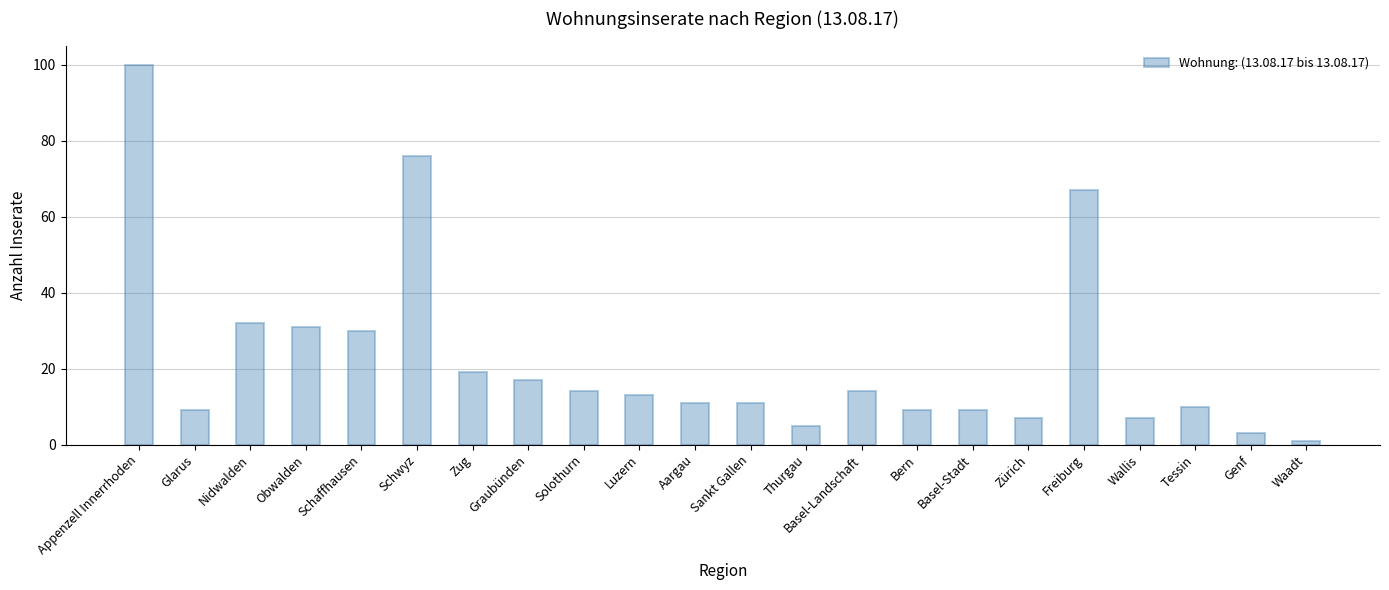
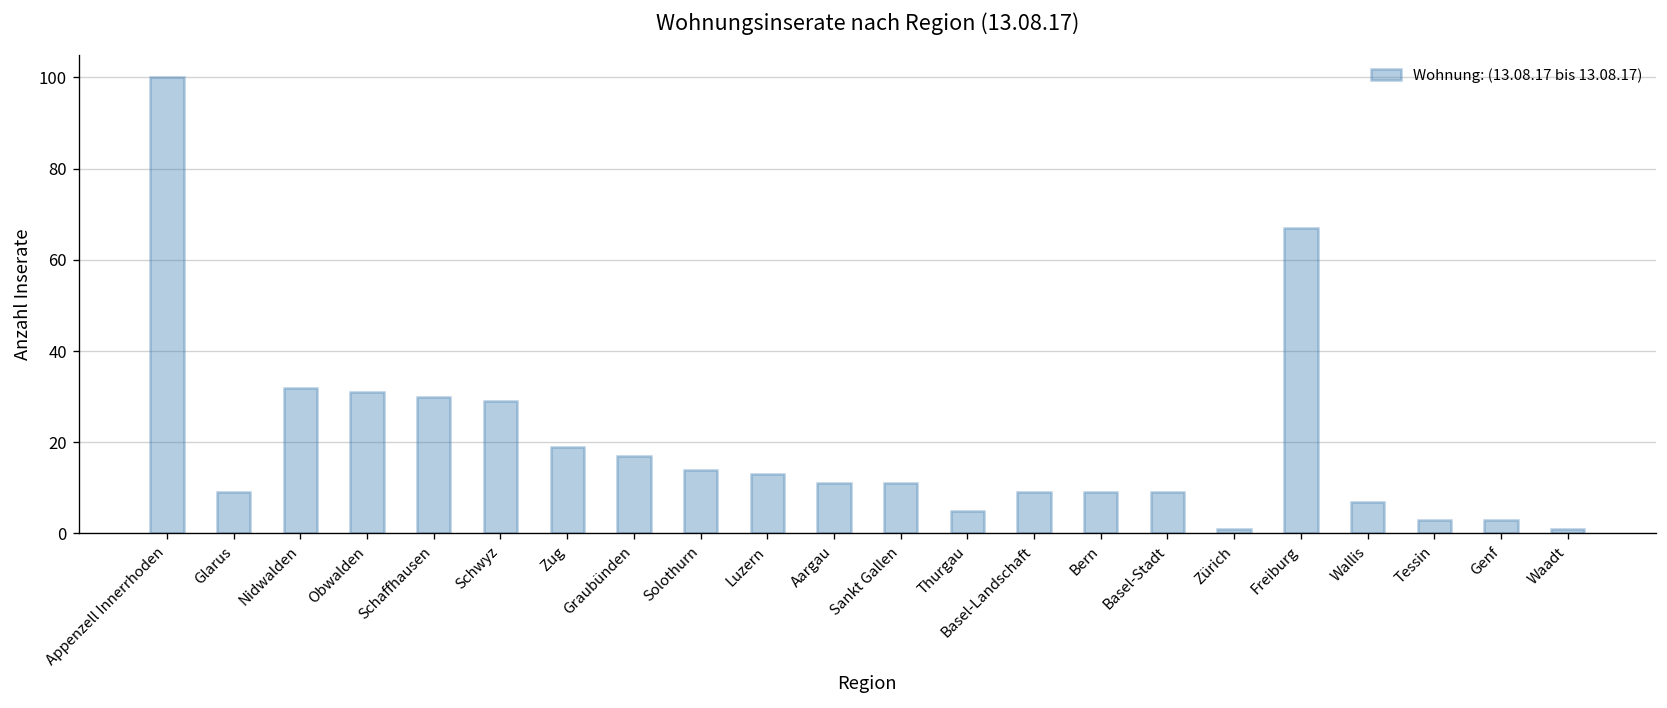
  {
    "Appenzell Innerrhoden": 100,
    "Glarus": 9,
    "Nidwalden": 32,
    "Obwalden": 31,
    "Schaffhausen": 30,
-   "Schwyz": 76,
+   "Schwyz": 29,
    "Zug": 19,
    "Graubünden": 17,
    "Solothurn": 14,
    "Luzern": 13,
    "Aargau": 11,
    "Sankt Gallen": 11,
    "Thurgau": 5,
-   "Basel-Landschaft": 14,
+   "Basel-Landschaft": 9,
    "Bern": 9,
    "Basel-Stadt": 9,
-   "Zürich": 7,
+   "Zürich": 1,
    "Freiburg": 67,
    "Wallis": 7,
-   "Tessin": 10,
+   "Tessin": 3,
    "Genf": 3,
    "Waadt": 1
  }
